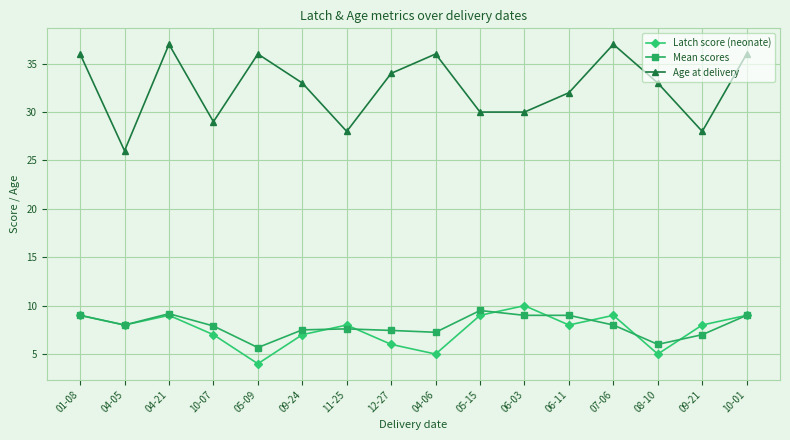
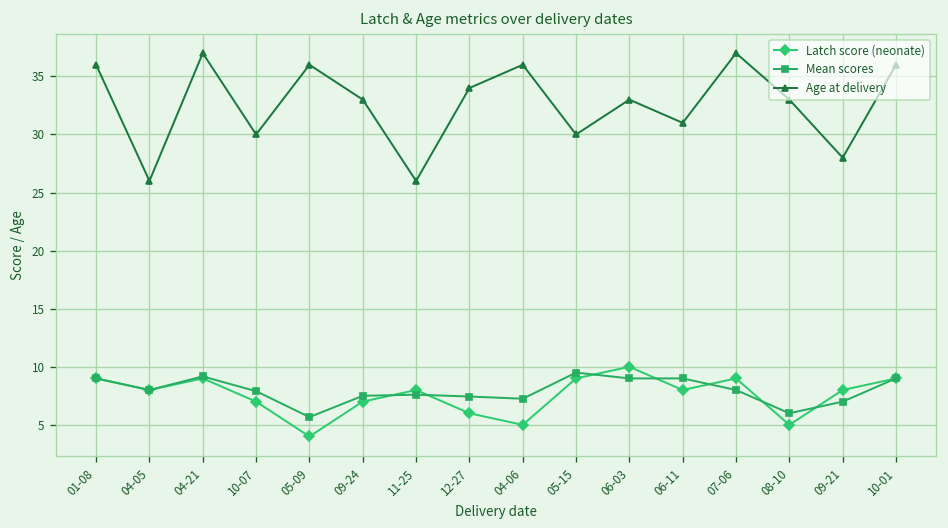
  {
    "Age at delivery": {
      "01-08": 36,
      "04-05": 26,
      "04-21": 37,
-     "10-07": 29,
+     "10-07": 30,
      "05-09": 36,
      "09-24": 33,
-     "11-25": 28,
+     "11-25": 26,
      "12-27": 34,
      "04-06": 36,
      "05-15": 30,
-     "06-03": 30,
-     "06-11": 32,
+     "06-03": 33,
+     "06-11": 31,
      "07-06": 37,
      "08-10": 33,
      "09-21": 28
    }
  }
